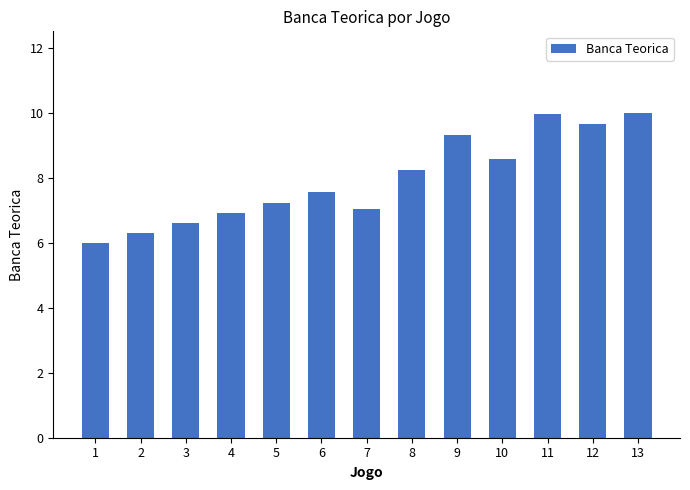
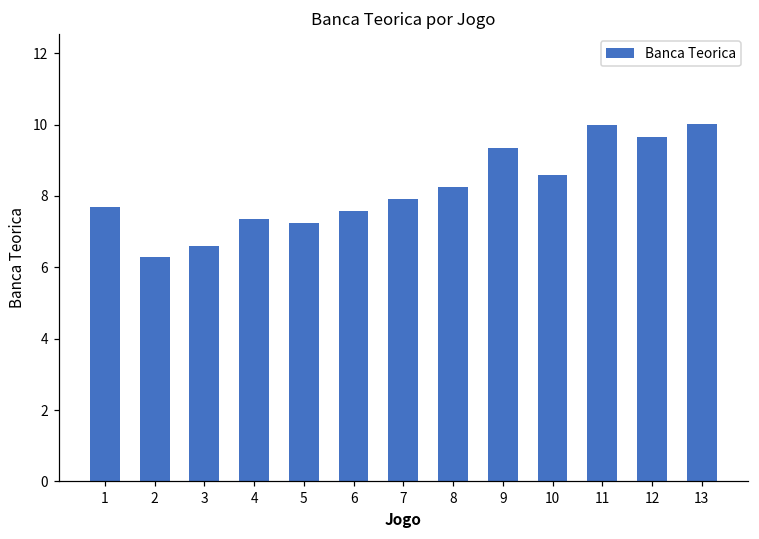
  {
-   "1": 6.0,
+   "1": 7.7,
    "2": 6.3,
    "3": 6.6,
-   "4": 6.9,
+   "4": 7.4,
    "5": 7.2,
    "6": 7.6,
-   "7": 7.1,
+   "7": 7.9,
    "8": 8.2,
    "9": 9.3,
    "10": 8.6,
    "11": 10.0,
    "12": 9.7,
    "13": 10.0
  }
